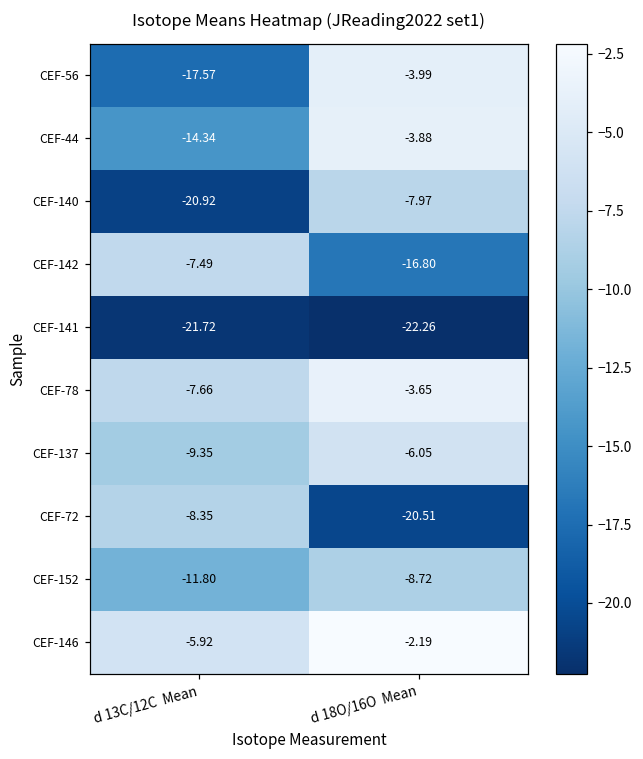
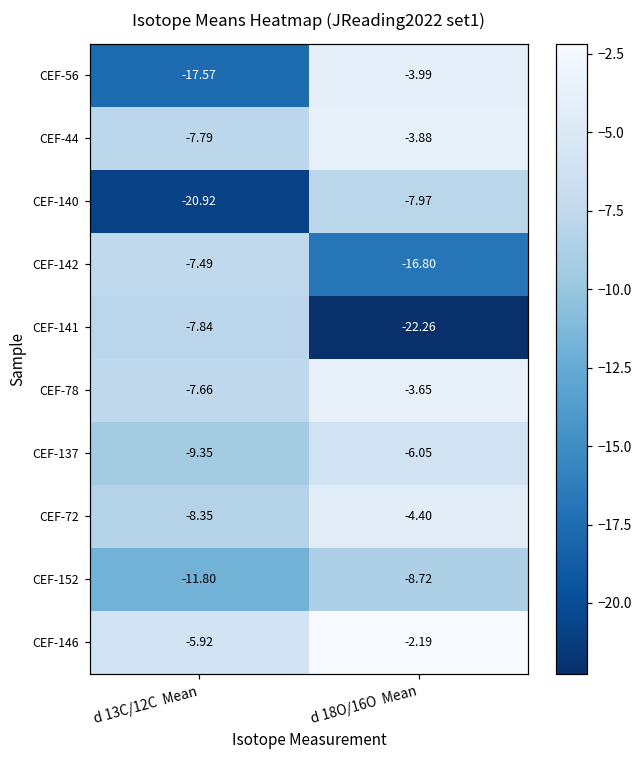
  {
    "CEF-56": {
      "d 13C/12C Mean": -17.57,
      "d 18O/16O Mean": -3.99
    },
    "CEF-44": {
-     "d 13C/12C Mean": -14.34,
+     "d 13C/12C Mean": -7.79,
      "d 18O/16O Mean": -3.88
    },
    "CEF-140": {
      "d 13C/12C Mean": -20.92,
      "d 18O/16O Mean": -7.97
    },
    "CEF-142": {
      "d 13C/12C Mean": -7.49,
      "d 18O/16O Mean": -16.80
    },
    "CEF-141": {
-     "d 13C/12C Mean": -21.72,
+     "d 13C/12C Mean": -7.84,
      "d 18O/16O Mean": -22.26
    },
    "CEF-78": {
      "d 13C/12C Mean": -7.66,
      "d 18O/16O Mean": -3.65
    },
    "CEF-137": {
      "d 13C/12C Mean": -9.35,
      "d 18O/16O Mean": -6.05
    },
    "CEF-72": {
      "d 13C/12C Mean": -8.35,
-     "d 18O/16O Mean": -20.51
+     "d 18O/16O Mean": -4.40
    },
    "CEF-152": {
      "d 13C/12C Mean": -11.80,
      "d 18O/16O Mean": -8.72
    },
    "CEF-146": {
      "d 13C/12C Mean": -5.92,
      "d 18O/16O Mean": -2.19
    }
  }
